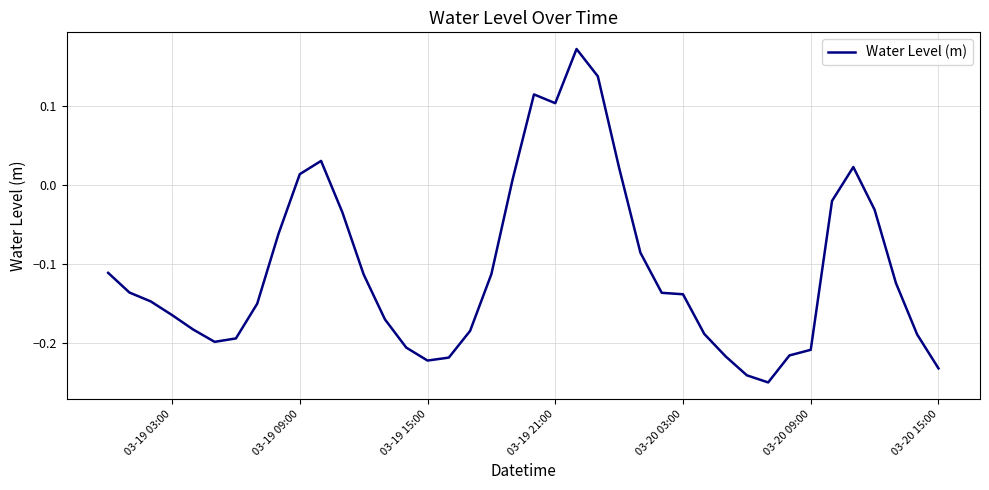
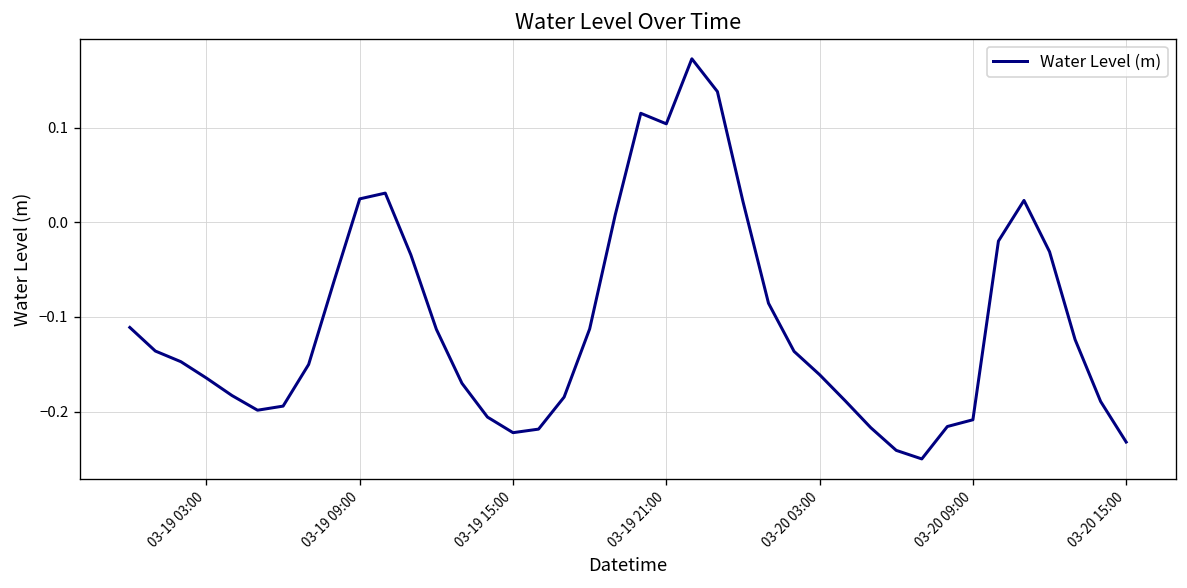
  {
    "03-19 03:00": -0.16,
-   "03-19 09:00": 0.01,
+   "03-19 09:00": 0.02,
    "03-19 15:00": -0.22,
    "03-19 21:00": 0.10,
-   "03-20 03:00": -0.14,
+   "03-20 03:00": -0.16,
    "03-20 09:00": -0.21,
    "03-20 15:00": -0.23
  }
